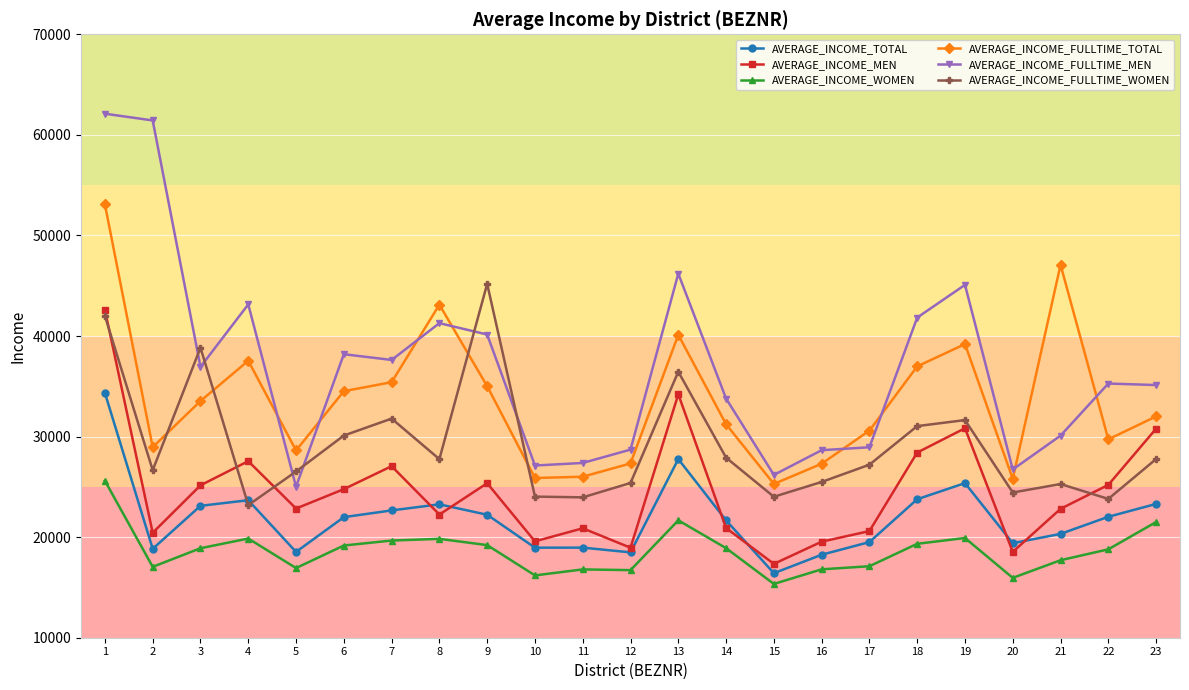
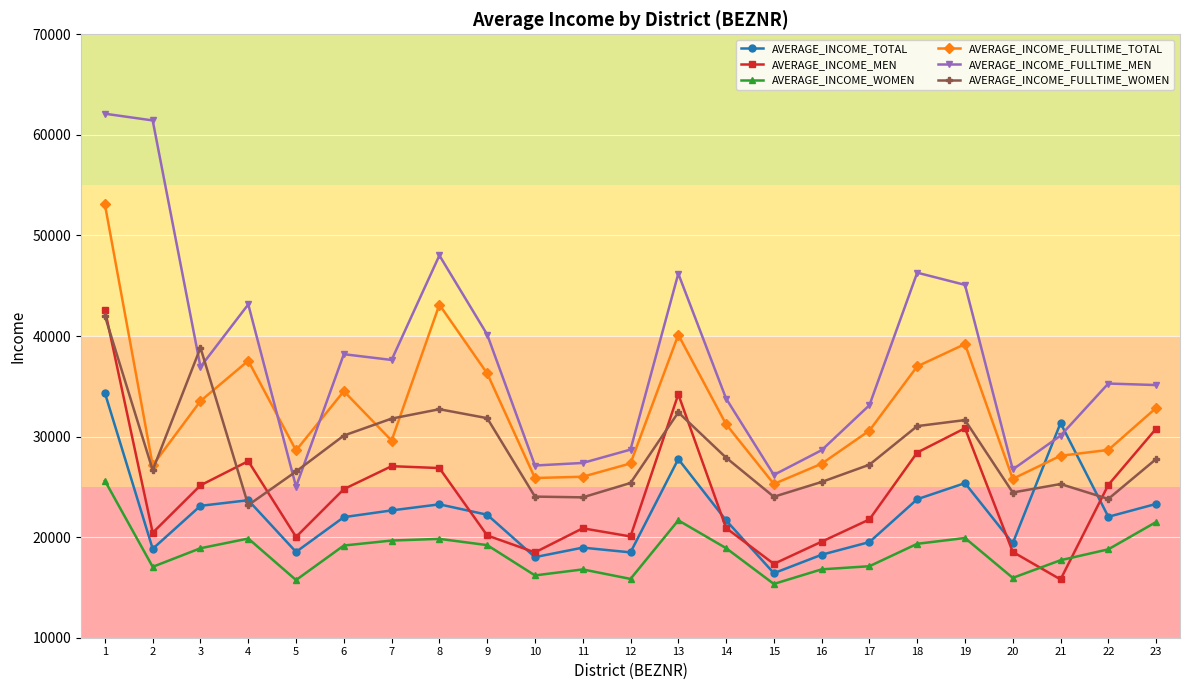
  {
    "AVERAGE_INCOME_TOTAL": {
      "1": 34300,
      "2": 18800,
      "3": 23100,
      "4": 23700,
      "5": 18500,
      "6": 22000,
      "7": 22700,
      "8": 23300,
      "9": 22200,
-     "10": 19000,
+     "10": 18000,
      "11": 19000,
      "12": 18500,
      "13": 27800,
      "14": 21700,
      "15": 16400,
      "16": 18300,
      "17": 19500,
      "18": 23800,
      "19": 25400,
      "20": 19400,
-     "21": 20300,
+     "21": 31300,
      "22": 22000,
      "23": 23300
    },
    "AVERAGE_INCOME_MEN": {
      "1": 42600,
      "2": 20400,
      "3": 25200,
      "4": 27600,
-     "5": 22800,
+     "5": 20000,
      "6": 24800,
      "7": 27100,
-     "8": 22200,
-     "9": 25400,
-     "10": 19600,
+     "8": 26900,
+     "9": 20200,
+     "10": 18500,
      "11": 20900,
-     "12": 18900,
+     "12": 20100,
      "13": 34200,
      "14": 20900,
      "15": 17300,
      "16": 19500,
-     "17": 20600,
+     "17": 21800,
      "18": 28400,
      "19": 30800,
      "20": 18500,
-     "21": 22800,
+     "21": 15800,
      "22": 25200,
      "23": 30800
    },
    "AVERAGE_INCOME_WOMEN": {
      "1": 25600,
      "2": 17000,
      "3": 18900,
      "4": 19900,
-     "5": 16900,
+     "5": 15700,
      "6": 19200,
      "7": 19700,
      "8": 19800,
      "9": 19200,
      "10": 16200,
      "11": 16800,
-     "12": 16700,
+     "12": 15800,
      "13": 21700,
      "14": 18900,
      "15": 15300,
      "16": 16800,
      "17": 17100,
      "18": 19300,
      "19": 19900,
      "20": 16000,
      "21": 17700,
      "22": 18800,
      "23": 21500
    },
    "AVERAGE_INCOME_FULLTIME_TOTAL": {
      "1": 53100,
-     "2": 28900,
+     "2": 27100,
      "3": 33500,
      "4": 37500,
      "5": 28600,
      "6": 34500,
-     "7": 35400,
+     "7": 29600,
      "8": 43100,
-     "9": 35000,
+     "9": 36300,
      "10": 25900,
      "11": 26000,
      "12": 27300,
      "13": 40100,
      "14": 31200,
      "15": 25300,
      "16": 27300,
      "17": 30600,
      "18": 37000,
      "19": 39200,
      "20": 25800,
-     "21": 47100,
-     "22": 29700,
-     "23": 32000
+     "21": 28100,
+     "22": 28700,
+     "23": 32800
    },
    "AVERAGE_INCOME_FULLTIME_MEN": {
      "1": 62100,
      "2": 61400,
      "3": 36900,
      "4": 43100,
      "5": 25000,
      "6": 38200,
      "7": 37600,
-     "8": 41300,
+     "8": 48000,
      "9": 40100,
      "10": 27100,
      "11": 27400,
      "12": 28700,
      "13": 46200,
      "14": 33800,
      "15": 26200,
      "16": 28600,
-     "17": 28900,
-     "18": 41800,
+     "17": 33100,
+     "18": 46300,
      "19": 45100,
      "20": 26700,
      "21": 30100,
      "22": 35300,
      "23": 35100
    },
    "AVERAGE_INCOME_FULLTIME_WOMEN": {
      "1": 42000,
      "2": 26700,
      "3": 38800,
      "4": 23200,
      "5": 26500,
      "6": 30100,
      "7": 31800,
-     "8": 27800,
-     "9": 45200,
+     "8": 32700,
+     "9": 31800,
      "10": 24000,
      "11": 24000,
      "12": 25400,
-     "13": 36500,
+     "13": 32400,
      "14": 27900,
      "15": 24000,
      "16": 25500,
      "17": 27200,
      "18": 31000,
      "19": 31600,
      "20": 24400,
      "21": 25300,
      "22": 23800,
      "23": 27800
    }
  }
